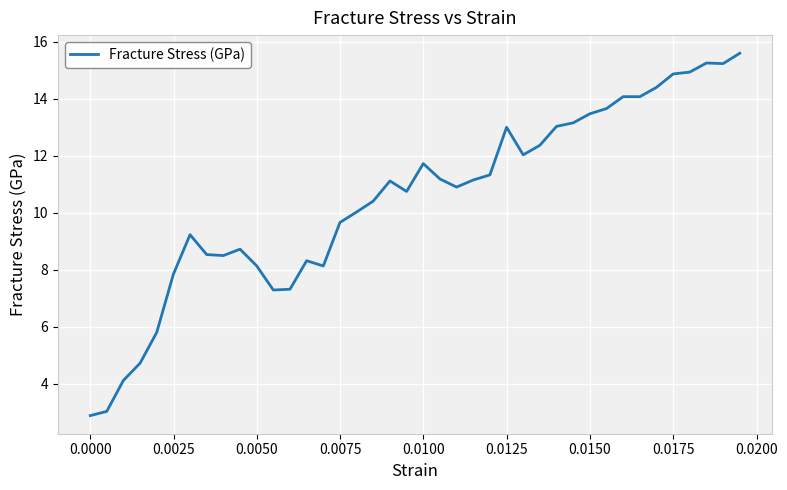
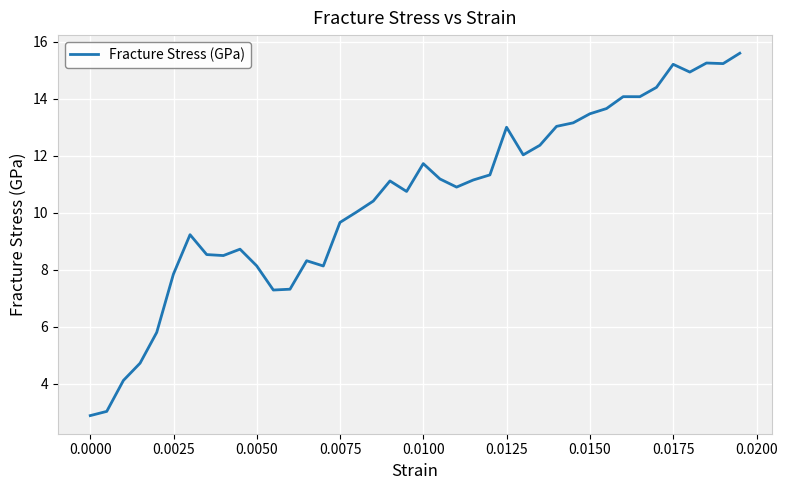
  {
    "0.0000": 2.9,
    "0.0025": 7.8,
    "0.0050": 8.1,
    "0.0075": 9.7,
    "0.0100": 11.7,
    "0.0125": 13.0,
    "0.0150": 13.5,
-   "0.0175": 14.9
+   "0.0175": 15.2
  }
